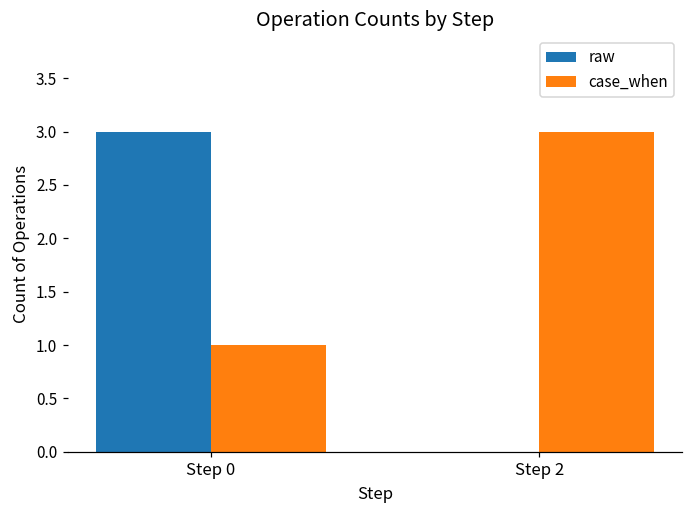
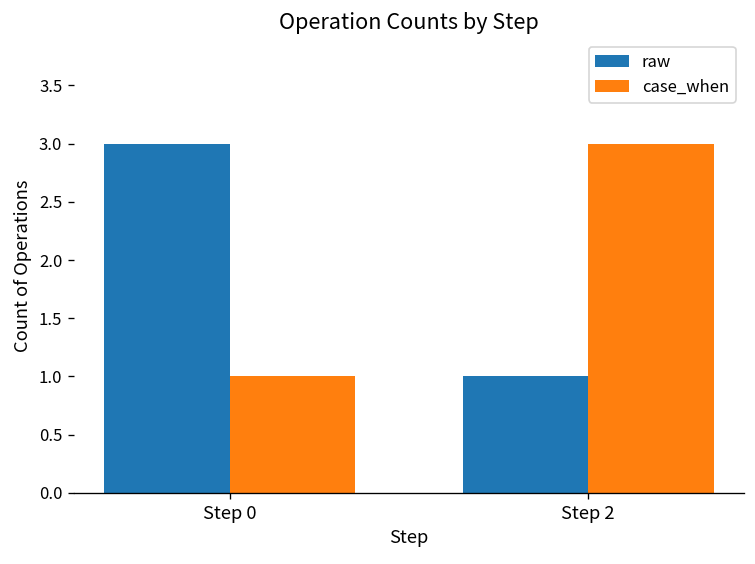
  {
    "raw": {
      "Step 0": 3,
-     "Step 2": 0
+     "Step 2": 1
    },
    "case_when": {
      "Step 0": 1,
      "Step 2": 3
    }
  }
